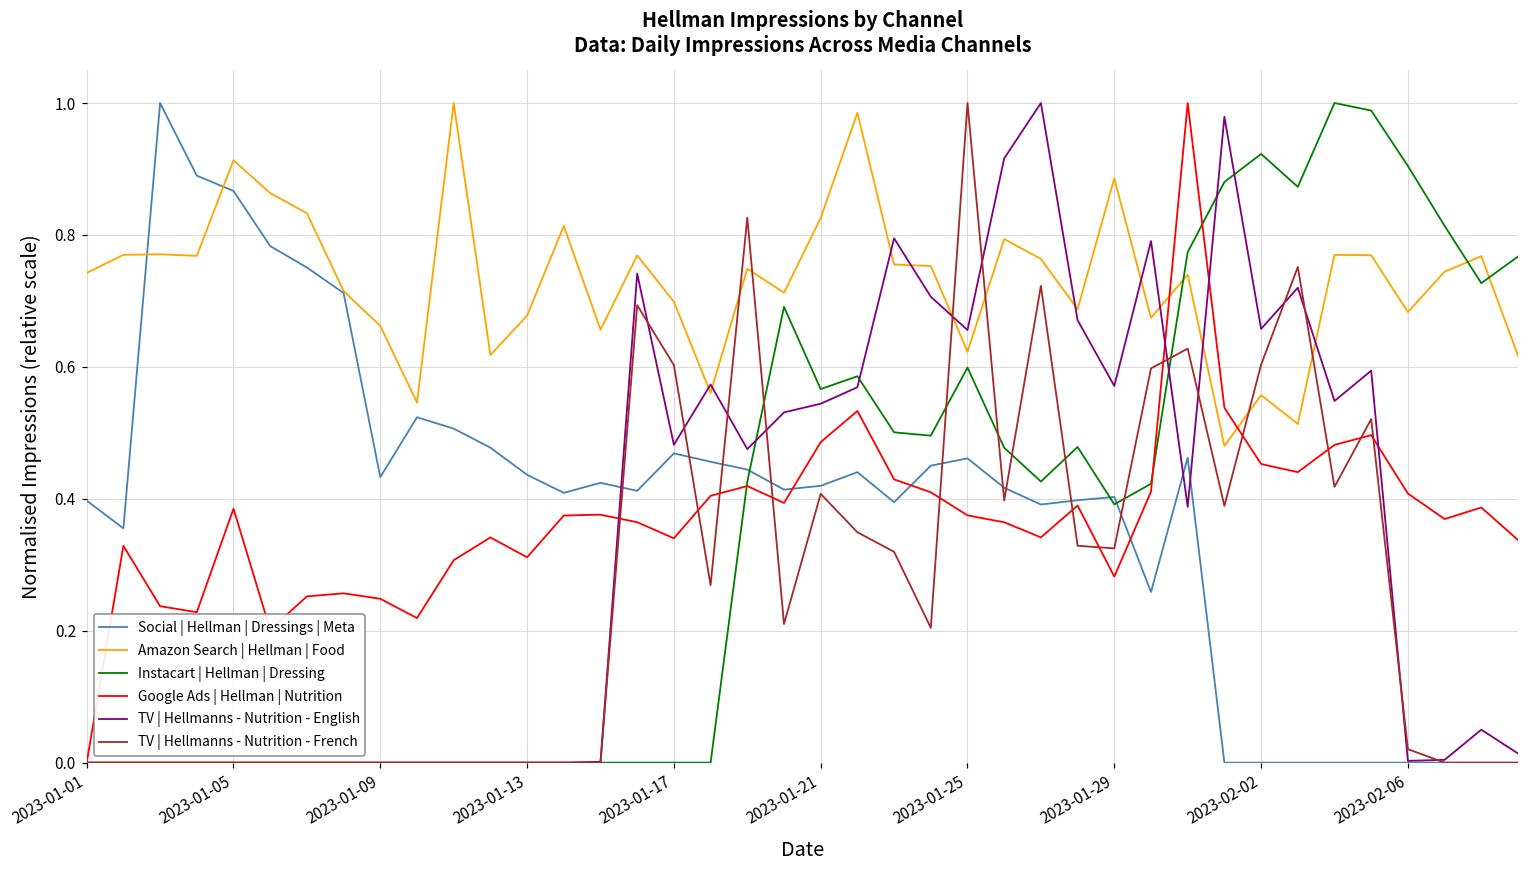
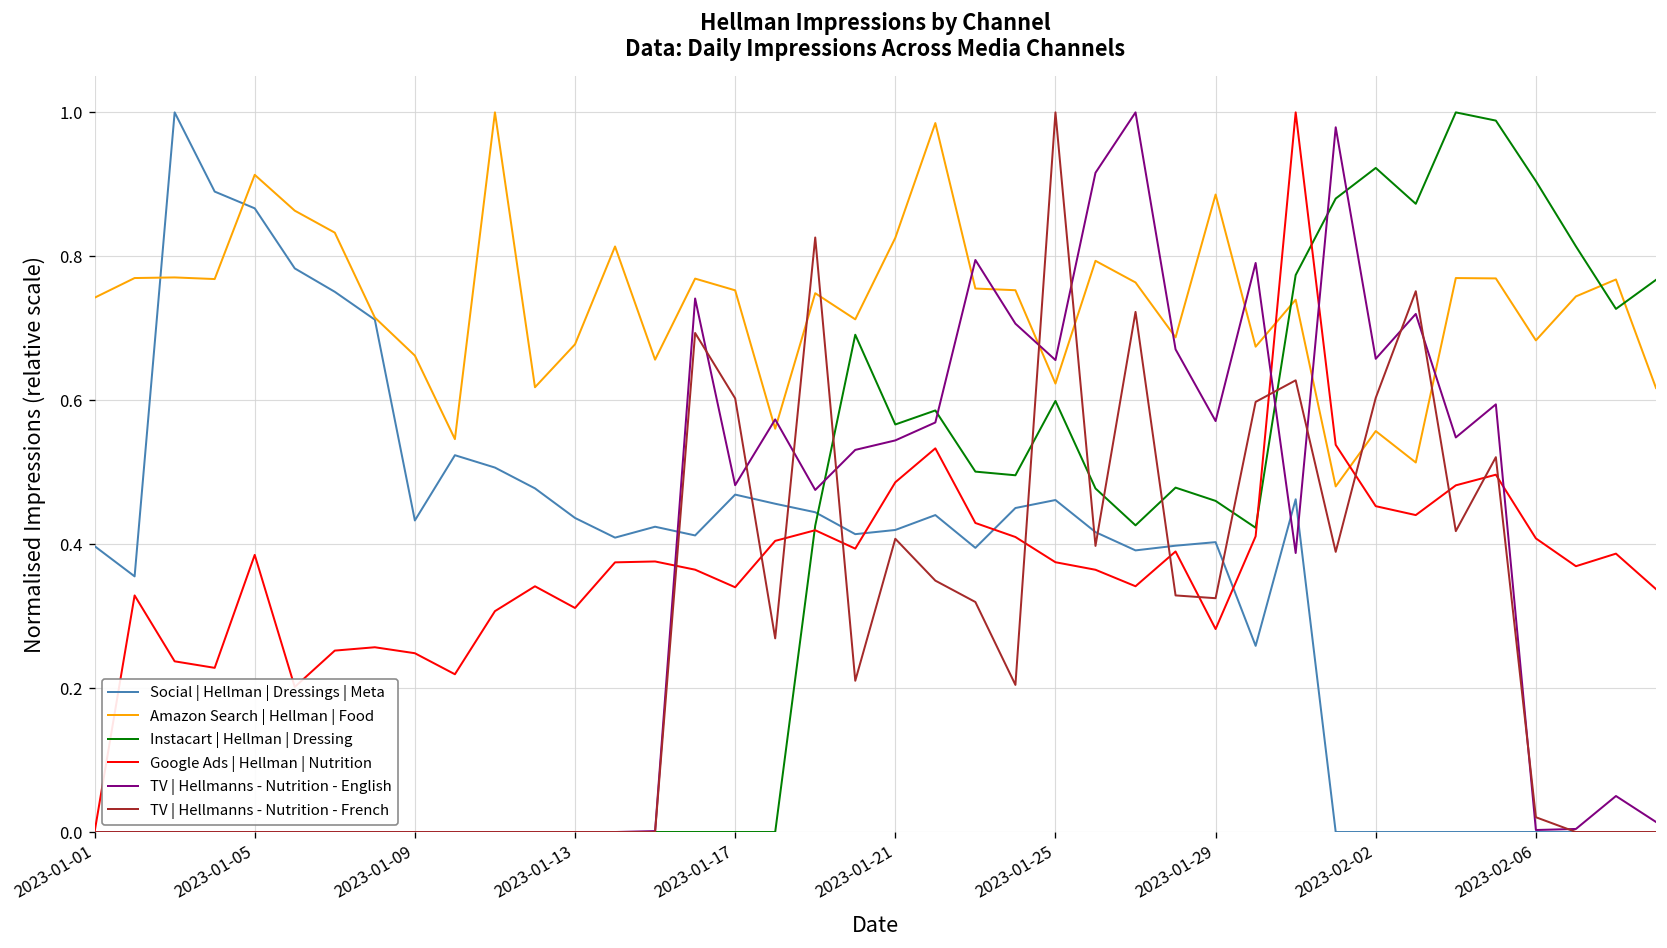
  {
    "Social | Hellman | Dressings | Meta": {
      "2023-01-01": 0.40,
      "2023-01-05": 0.87,
      "2023-01-09": 0.43,
      "2023-01-13": 0.44,
      "2023-01-17": 0.47,
      "2023-01-21": 0.42,
      "2023-01-25": 0.46,
      "2023-01-29": 0.40,
      "2023-02-02": 0.00
    },
    "Amazon Search | Hellman | Food": {
      "2023-01-01": 0.74,
      "2023-01-05": 0.91,
      "2023-01-09": 0.66,
      "2023-01-13": 0.68,
-     "2023-01-17": 0.70,
+     "2023-01-17": 0.75,
      "2023-01-21": 0.83,
      "2023-01-25": 0.62,
      "2023-01-29": 0.89,
      "2023-02-02": 0.56,
      "2023-02-06": 0.68
    },
    "Instacart | Hellman | Dressing": {
      "2023-01-17": 0.00,
      "2023-01-21": 0.57,
      "2023-01-25": 0.60,
-     "2023-01-29": 0.39,
+     "2023-01-29": 0.46,
      "2023-02-02": 0.92,
      "2023-02-06": 0.90
    },
    "Google Ads | Hellman | Nutrition": {
      "2023-01-05": 0.39,
      "2023-01-09": 0.25,
      "2023-01-13": 0.31,
      "2023-01-17": 0.34,
      "2023-01-21": 0.49,
      "2023-01-25": 0.37,
      "2023-01-29": 0.28,
      "2023-02-02": 0.45,
      "2023-02-06": 0.41
    },
    "TV | Hellmanns - Nutrition - English": {
      "2023-01-17": 0.48,
      "2023-01-21": 0.54,
      "2023-01-25": 0.66,
      "2023-01-29": 0.57,
      "2023-02-02": 0.66
    },
    "TV | Hellmanns - Nutrition - French": {
      "2023-01-17": 0.60,
      "2023-01-21": 0.41,
      "2023-01-25": 1.00,
      "2023-01-29": 0.32,
      "2023-02-02": 0.60,
      "2023-02-06": 0.02
    }
  }
